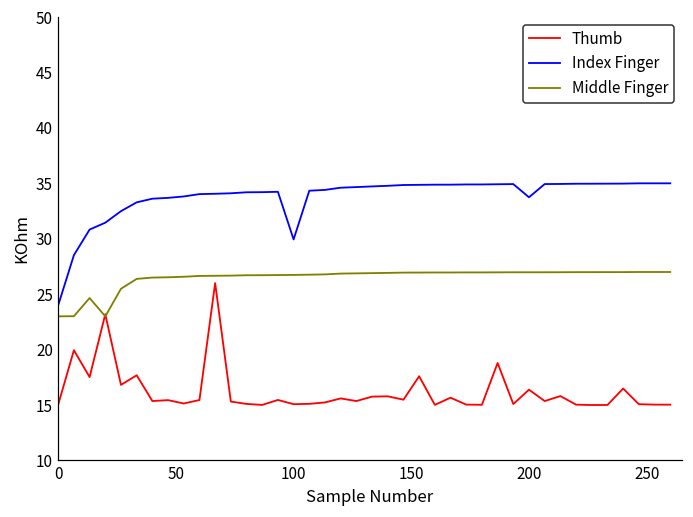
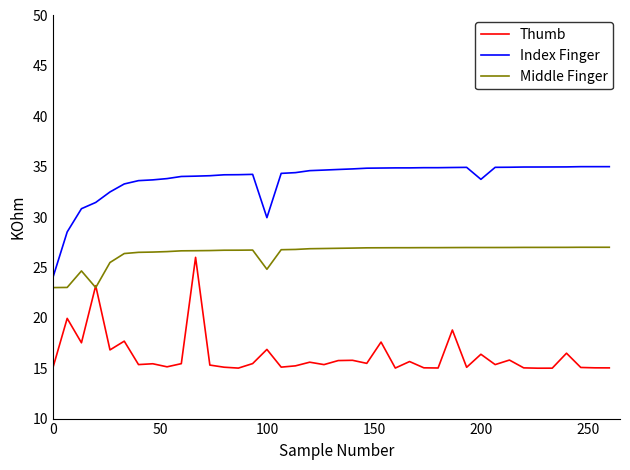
  {
    "Thumb": {
      "0": 15.0,
-     "100": 15.1,
+     "100": 16.9,
      "200": 16.4
    },
    "Index Finger": {
      "0": 24.0,
      "100": 29.9,
      "200": 33.7
    },
    "Middle Finger": {
      "0": 23.0,
-     "100": 26.7,
+     "100": 24.8,
      "200": 27.0
    }
  }
